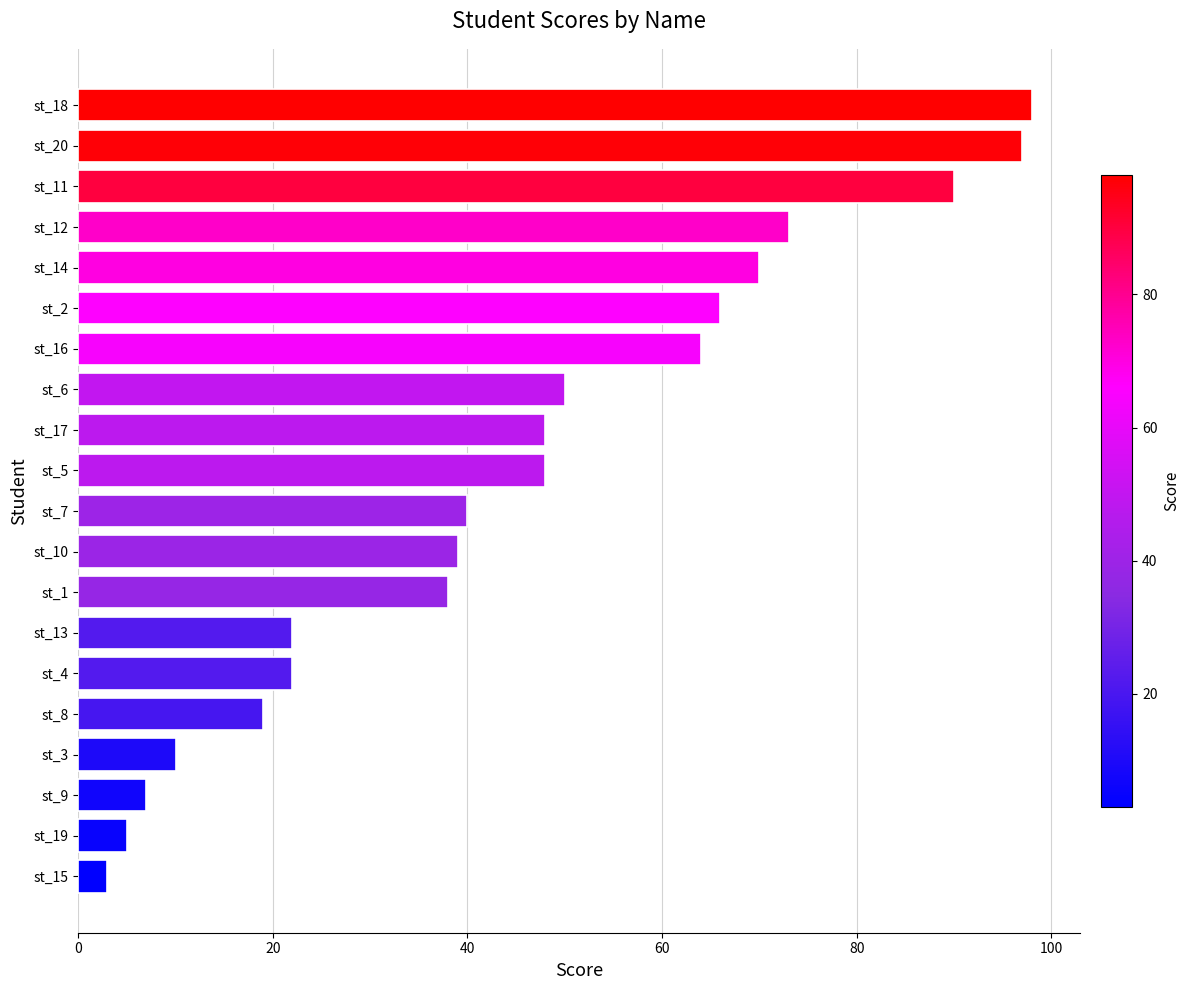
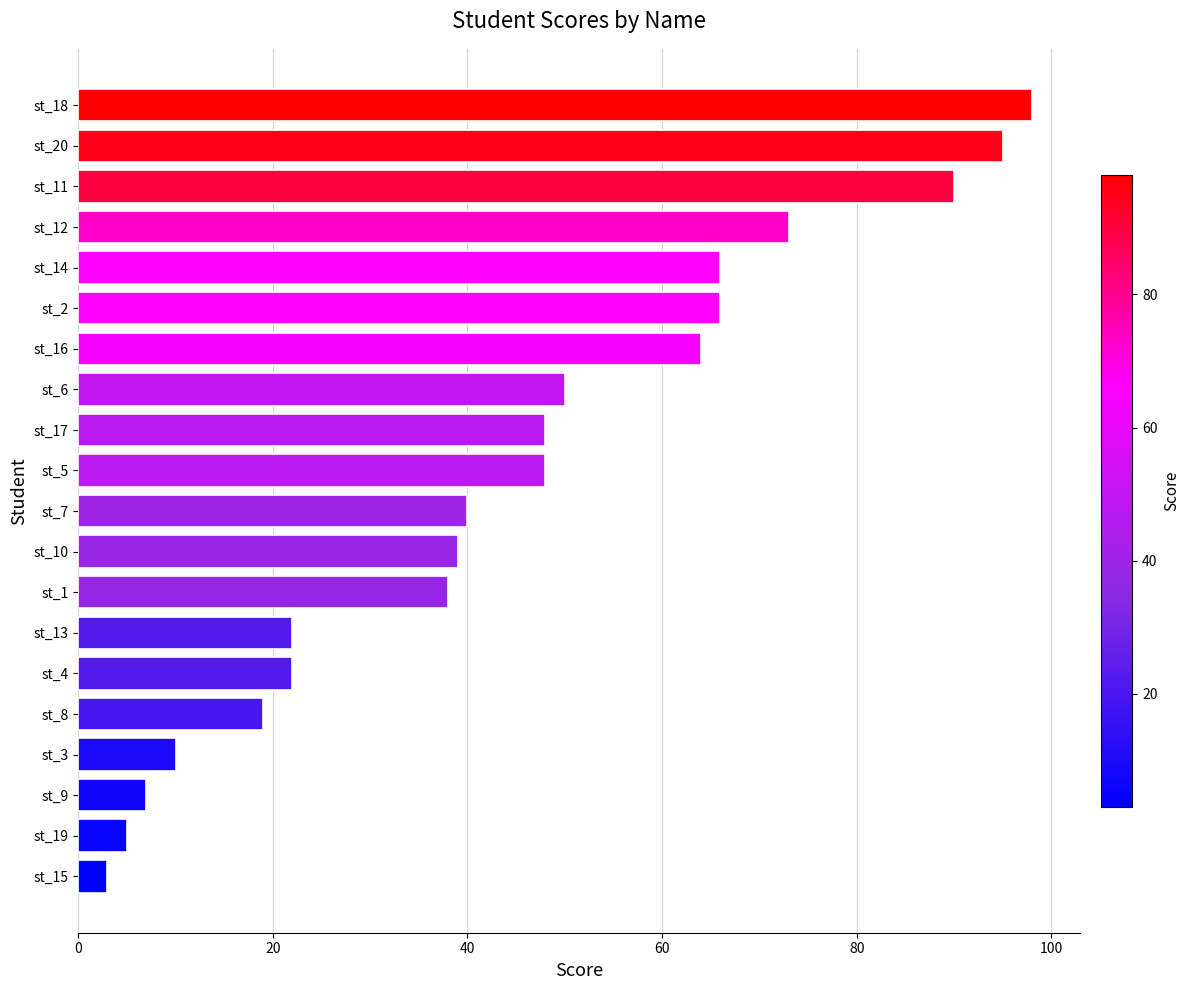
  {
    "st_18": 98,
-   "st_20": 97,
+   "st_20": 95,
    "st_11": 90,
    "st_12": 73,
-   "st_14": 70,
+   "st_14": 66,
    "st_2": 66,
    "st_16": 64,
    "st_6": 50,
    "st_17": 48,
    "st_5": 48,
    "st_7": 40,
    "st_10": 39,
    "st_1": 38,
    "st_13": 22,
    "st_4": 22,
    "st_8": 19,
    "st_3": 10,
    "st_9": 7,
    "st_19": 5,
    "st_15": 3
  }
